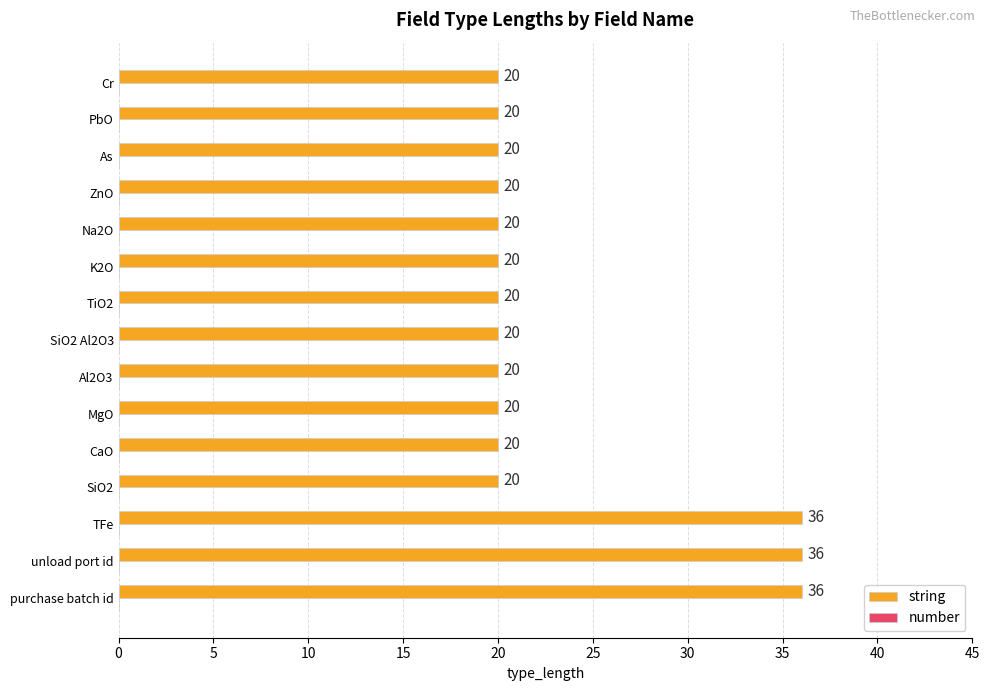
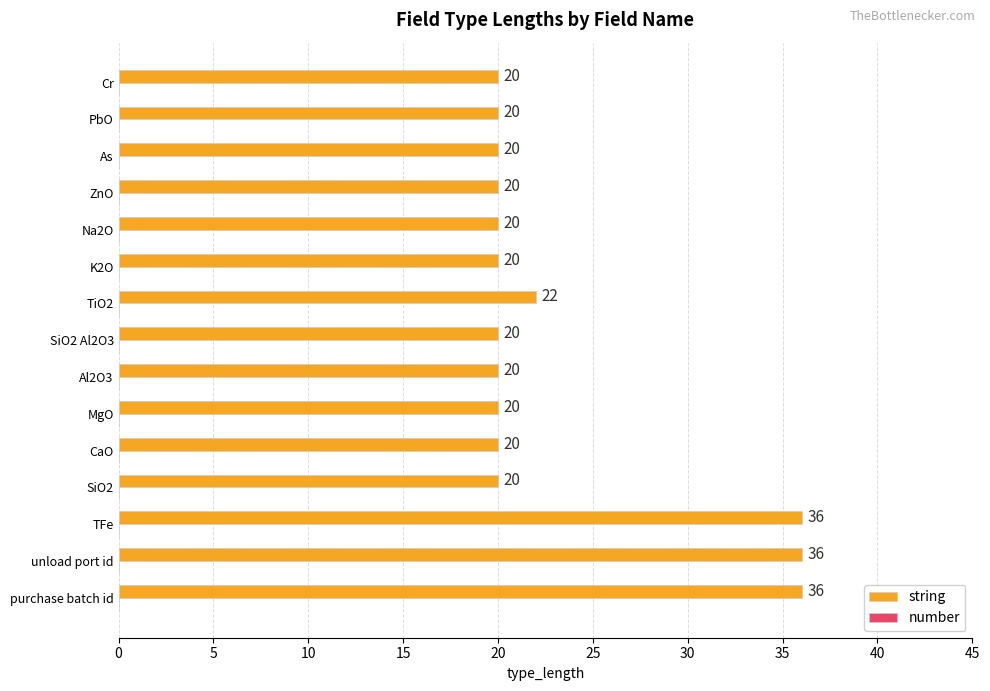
  {
    "string": {
      "Cr": 20,
      "PbO": 20,
      "As": 20,
      "ZnO": 20,
      "Na2O": 20,
      "K2O": 20,
-     "TiO2": 20,
+     "TiO2": 22,
      "SiO2 Al2O3": 20,
      "Al2O3": 20,
      "MgO": 20,
      "CaO": 20,
      "SiO2": 20,
      "TFe": 36,
      "unload port id": 36,
      "purchase batch id": 36
    },
    "number": {
      "Cr": 0.0,
      "PbO": 0.0,
      "As": 0.0,
      "ZnO": 0.0,
      "Na2O": 0.0,
      "K2O": 0.0,
      "TiO2": 0.0,
      "SiO2 Al2O3": 0.0,
      "Al2O3": 0.0,
      "MgO": 0.0,
      "CaO": 0.0,
      "SiO2": 0.0,
      "TFe": 0.0,
      "unload port id": 0.0,
      "purchase batch id": 0.0
    }
  }
